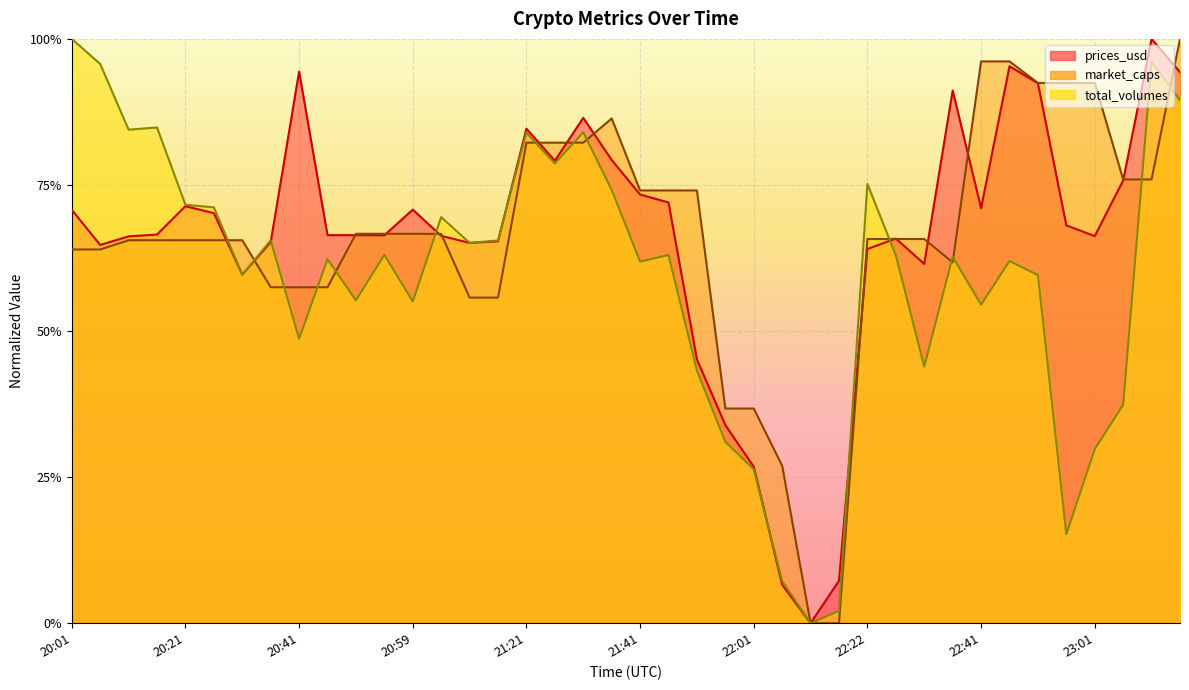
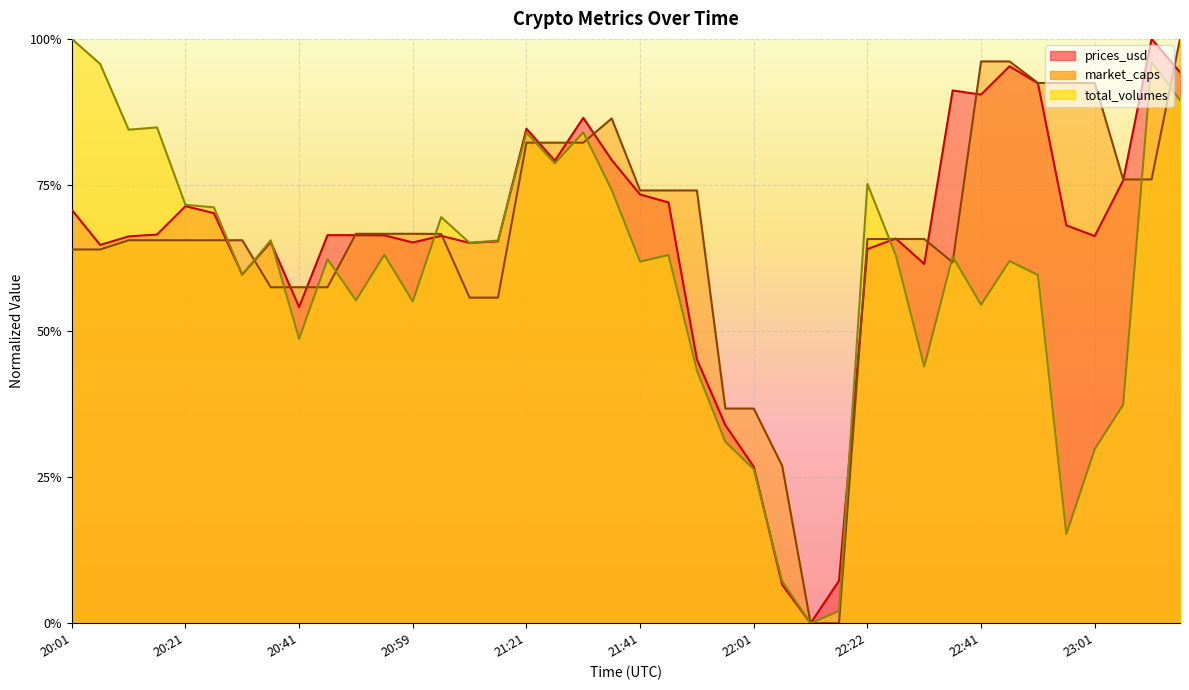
  {
    "prices_usd": {
      "20:01": "71%",
-     "20:41": "94%",
-     "20:59": "71%",
+     "20:41": "54%",
+     "20:59": "65%",
      "21:21": "85%",
      "21:41": "73%",
      "22:22": "64%",
-     "22:41": "71%",
+     "22:41": "90%",
      "23:01": "66%"
    }
  }
